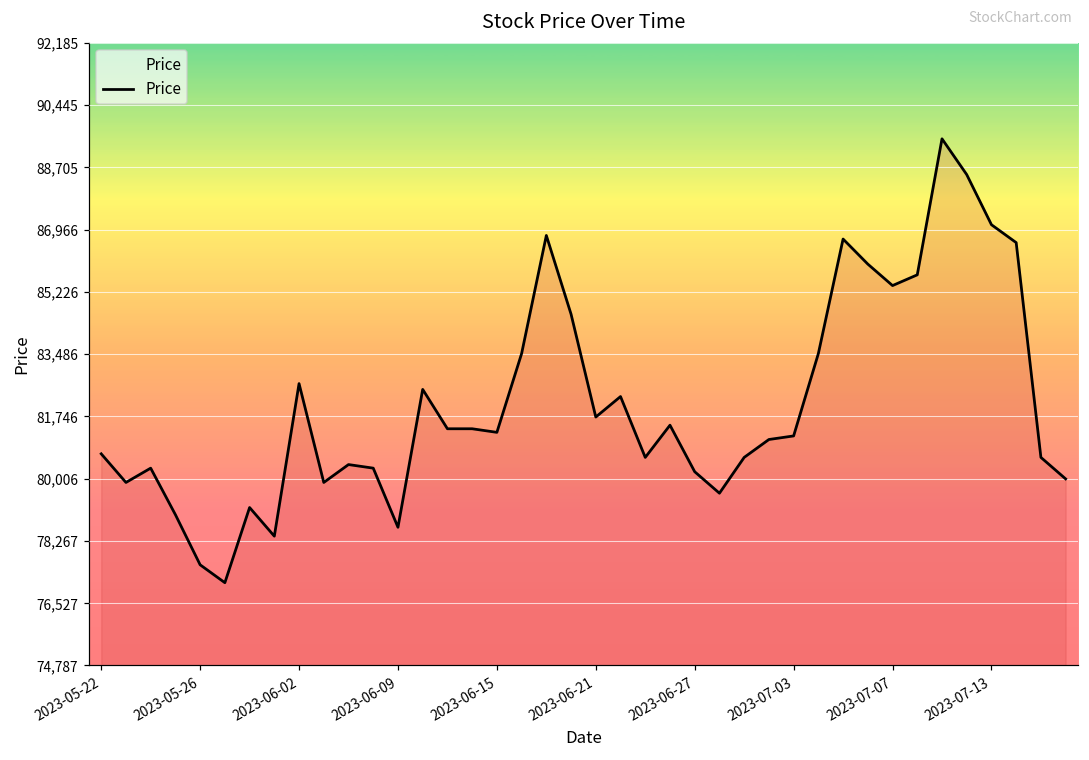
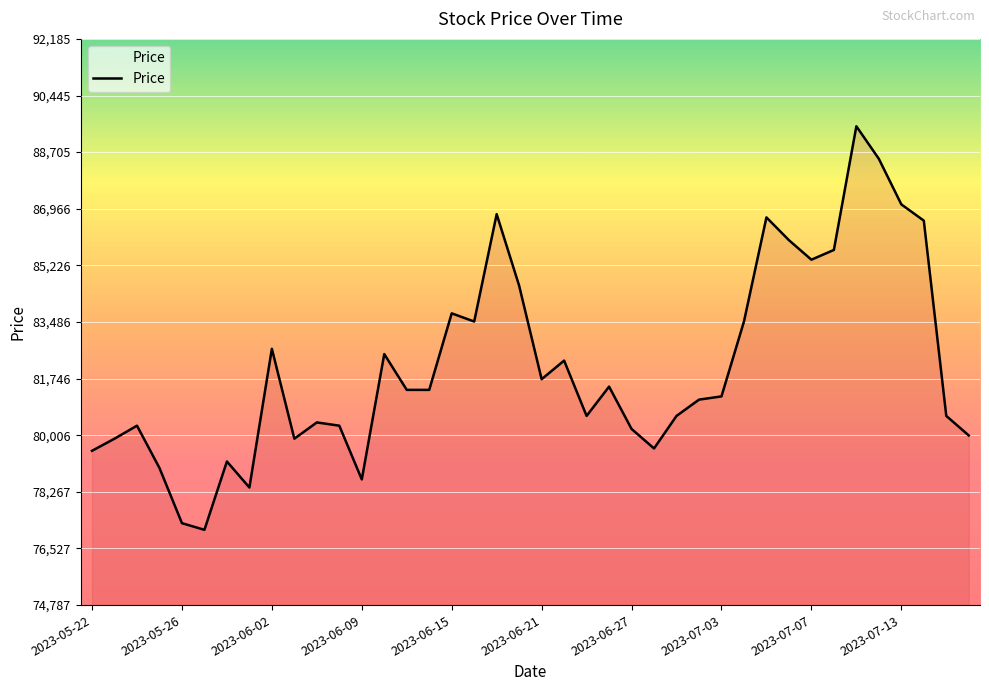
  {
-   "2023-05-22": "80,700",
-   "2023-05-26": "77,600",
+   "2023-05-22": "79,500",
+   "2023-05-26": "77,300",
    "2023-06-02": "82,700",
    "2023-06-09": "78,600",
-   "2023-06-15": "81,300",
+   "2023-06-15": "83,800",
    "2023-06-21": "81,700",
    "2023-06-27": "80,200",
    "2023-07-03": "81,200",
    "2023-07-07": "85,400",
    "2023-07-13": "87,100"
  }
